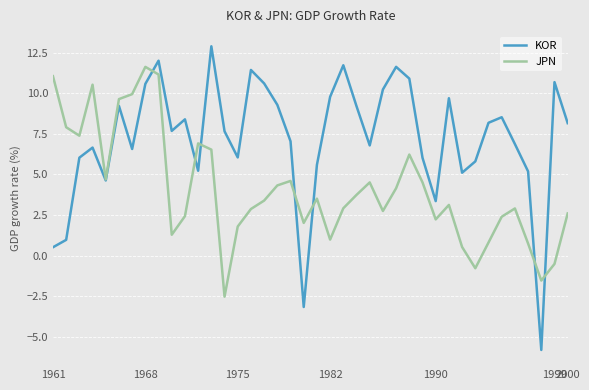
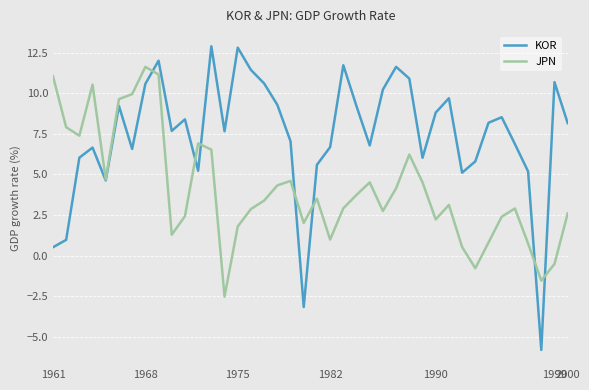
  {
    "KOR": {
      "1961": 0.5,
      "1968": 10.6,
-     "1975": 6.0,
-     "1982": 9.8,
-     "1990": 3.4
+     "1975": 12.8,
+     "1982": 6.7,
+     "1990": 8.8
    },
    "JPN": {
      "1961": 11.0,
      "1968": 11.6,
      "1975": 1.8,
      "1982": 1.0,
      "1990": 2.2
    }
  }
